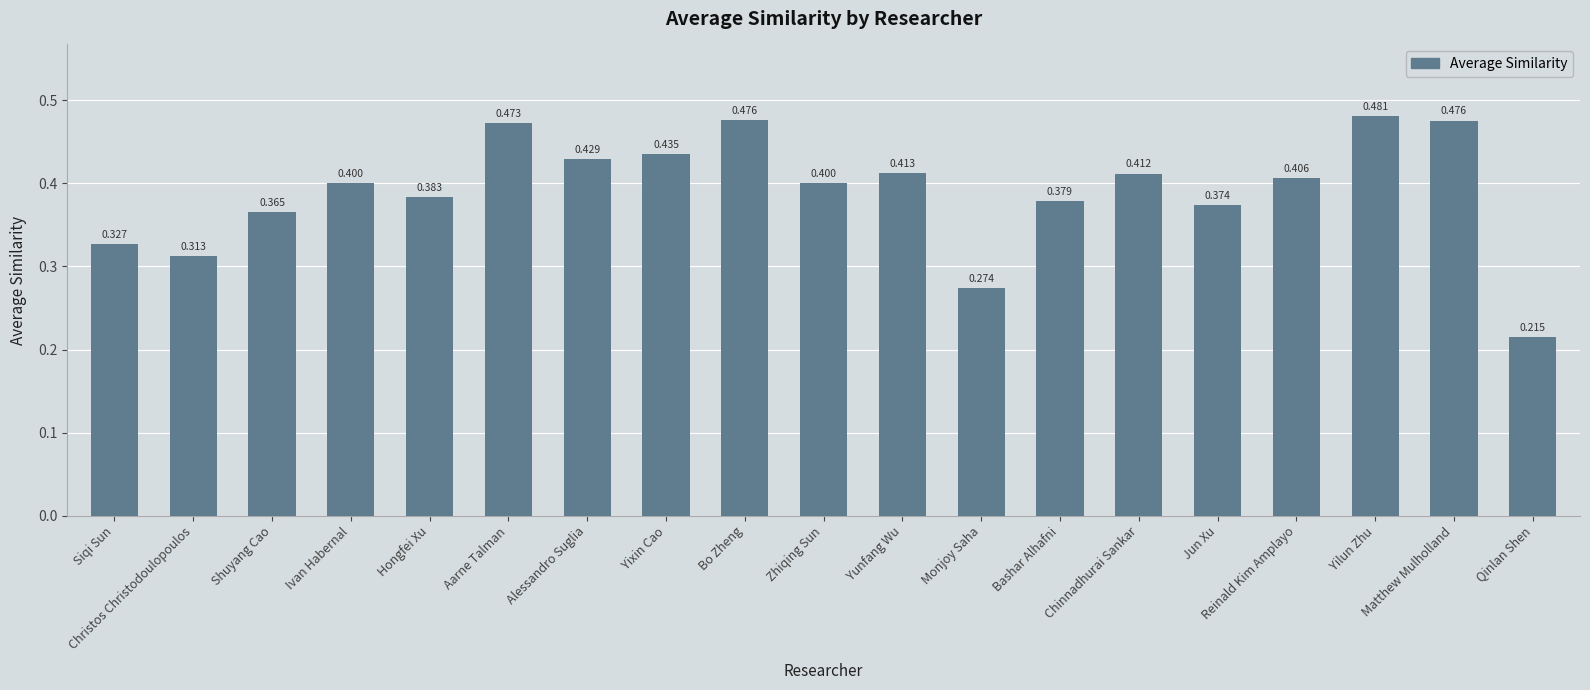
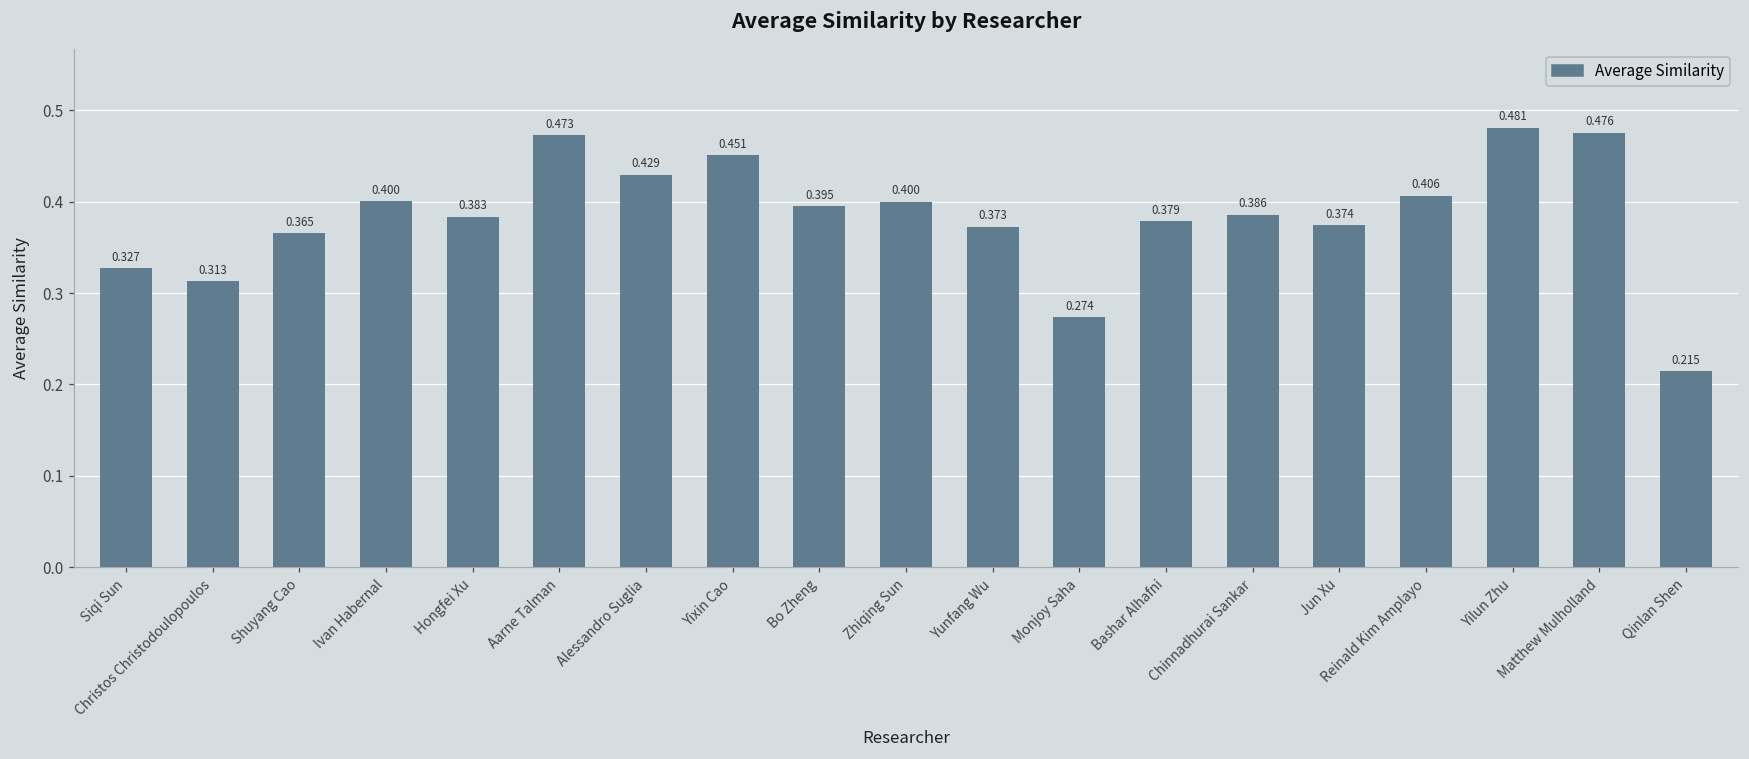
  {
    "Siqi Sun": 0.327,
    "Christos Christodoulopoulos": 0.313,
    "Shuyang Cao": 0.365,
    "Ivan Habernal": 0.400,
    "Hongfei Xu": 0.383,
    "Aarne Talman": 0.473,
    "Alessandro Suglia": 0.429,
-   "Yixin Cao": 0.435,
-   "Bo Zheng": 0.476,
+   "Yixin Cao": 0.451,
+   "Bo Zheng": 0.395,
    "Zhiqing Sun": 0.400,
-   "Yunfang Wu": 0.413,
+   "Yunfang Wu": 0.373,
    "Monjoy Saha": 0.274,
    "Bashar Alhafni": 0.379,
-   "Chinnadhurai Sankar": 0.412,
+   "Chinnadhurai Sankar": 0.386,
    "Jun Xu": 0.374,
    "Reinald Kim Amplayo": 0.406,
    "Yilun Zhu": 0.481,
    "Matthew Mulholland": 0.476,
    "Qinlan Shen": 0.215
  }
